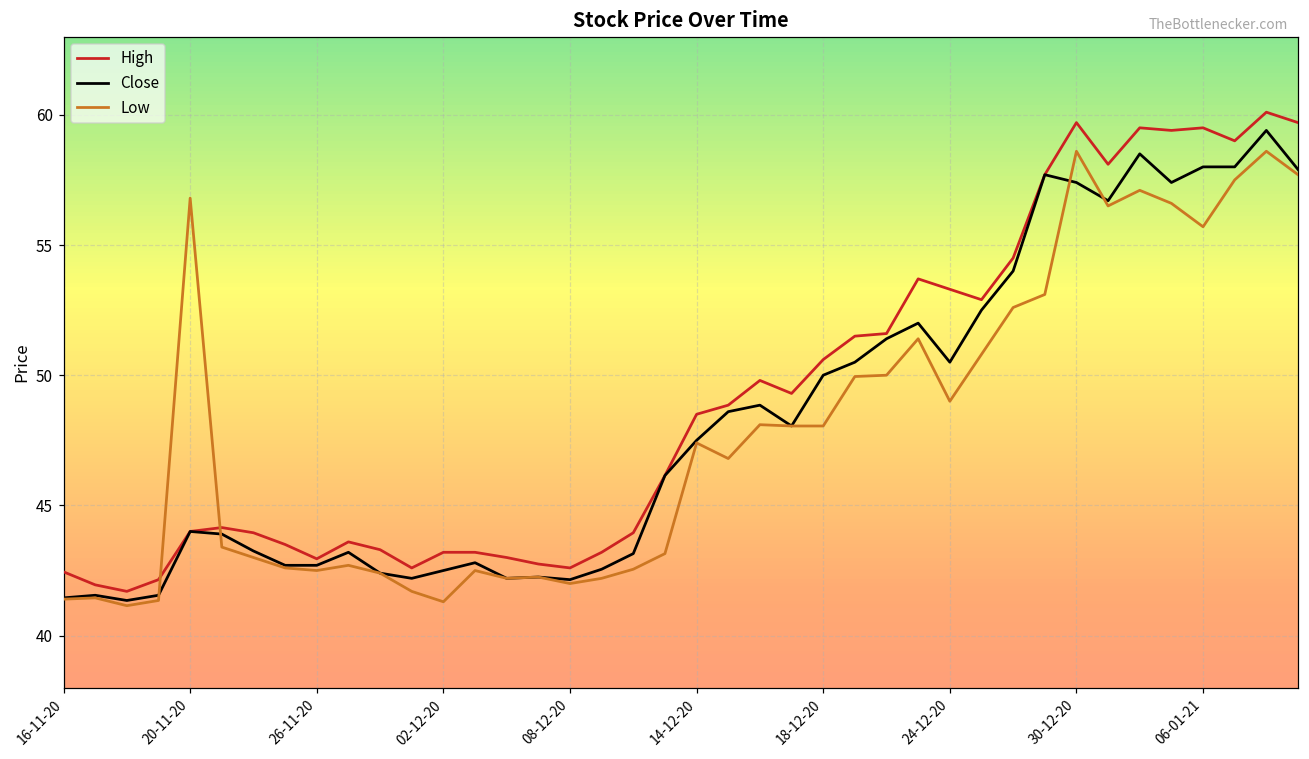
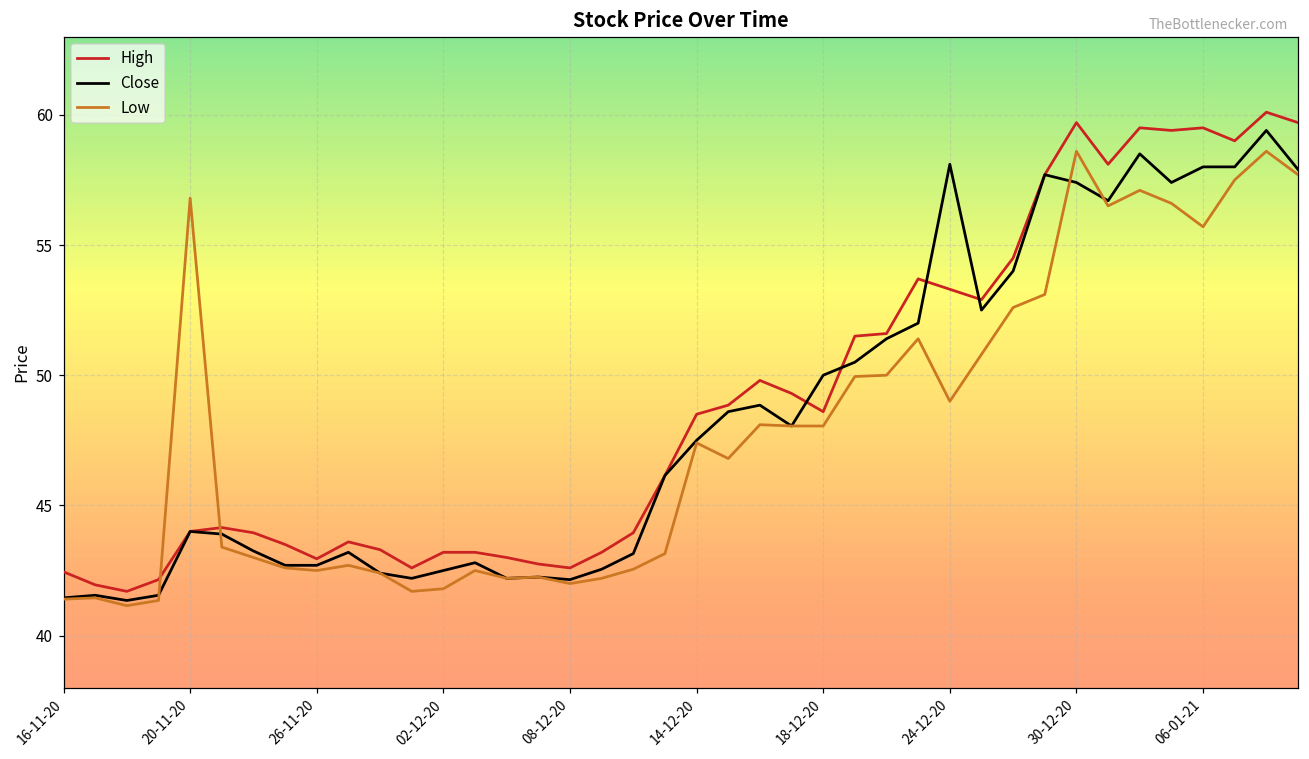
  {
    "High": {
      "16-11-20": 42.5,
      "26-11-20": 43.0,
      "02-12-20": 43.2,
      "08-12-20": 42.6,
      "14-12-20": 48.5,
-     "18-12-20": 50.6,
+     "18-12-20": 48.6,
      "24-12-20": 53.3,
      "30-12-20": 59.7,
      "06-01-21": 59.5
    },
    "Close": {
      "26-11-20": 42.7,
      "02-12-20": 42.5,
      "08-12-20": 42.2,
      "18-12-20": 50.0,
-     "24-12-20": 50.5,
+     "24-12-20": 58.1,
      "30-12-20": 57.4,
      "06-01-21": 58.0
    },
    "Low": {
      "20-11-20": 56.8,
      "26-11-20": 42.5,
-     "02-12-20": 41.3,
+     "02-12-20": 41.8,
      "08-12-20": 42.0,
      "18-12-20": 48.1,
      "24-12-20": 49.0,
      "30-12-20": 58.6,
      "06-01-21": 55.7
    }
  }
